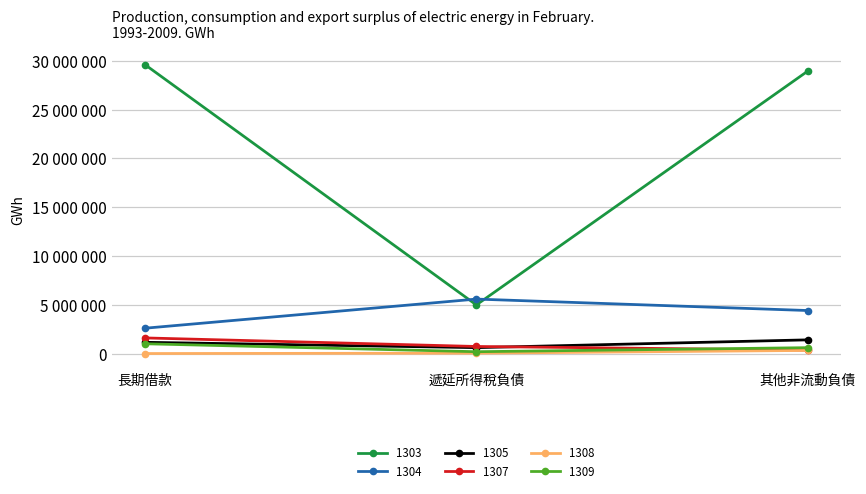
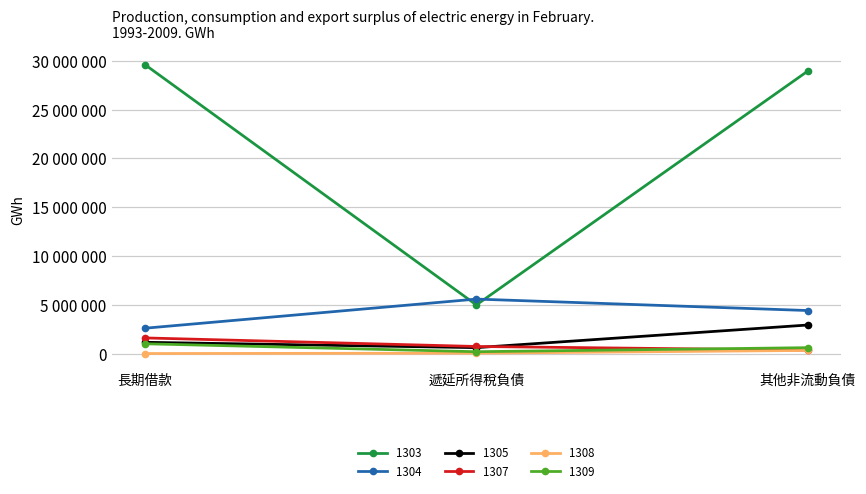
  {
    "1303": {
      "長期借款": 30000000,
      "遞延所得稅負債": 5000000,
      "其他非流動負債": 29000000
    },
    "1304": {
      "長期借款": 3000000,
      "遞延所得稅負債": 6000000,
      "其他非流動負債": 4000000
    },
    "1305": {
-     "其他非流動負債": 1000000
+     "其他非流動負債": 3000000
    },
    "1307": {
      "長期借款": 2000000
    },
    "1308": {
      "長期借款": 0
    }
  }
